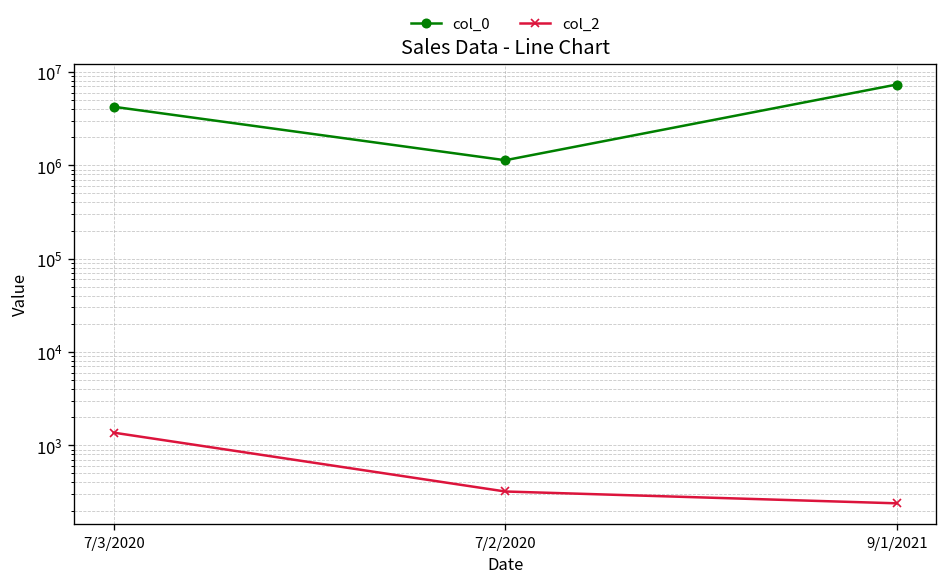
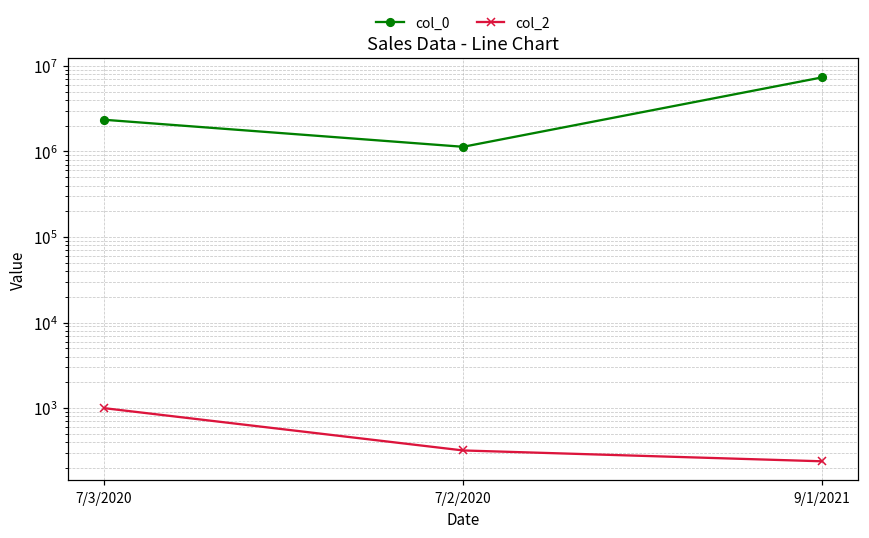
  {
    "col_0": {
-     "7/3/2020": 4000000,
+     "7/3/2020": 2300000,
      "7/2/2020": 1100000,
      "9/1/2021": 7000000
    },
    "col_2": {
-     "7/3/2020": 1400,
+     "7/3/2020": 1000,
      "7/2/2020": 320,
      "9/1/2021": 240
    }
  }
